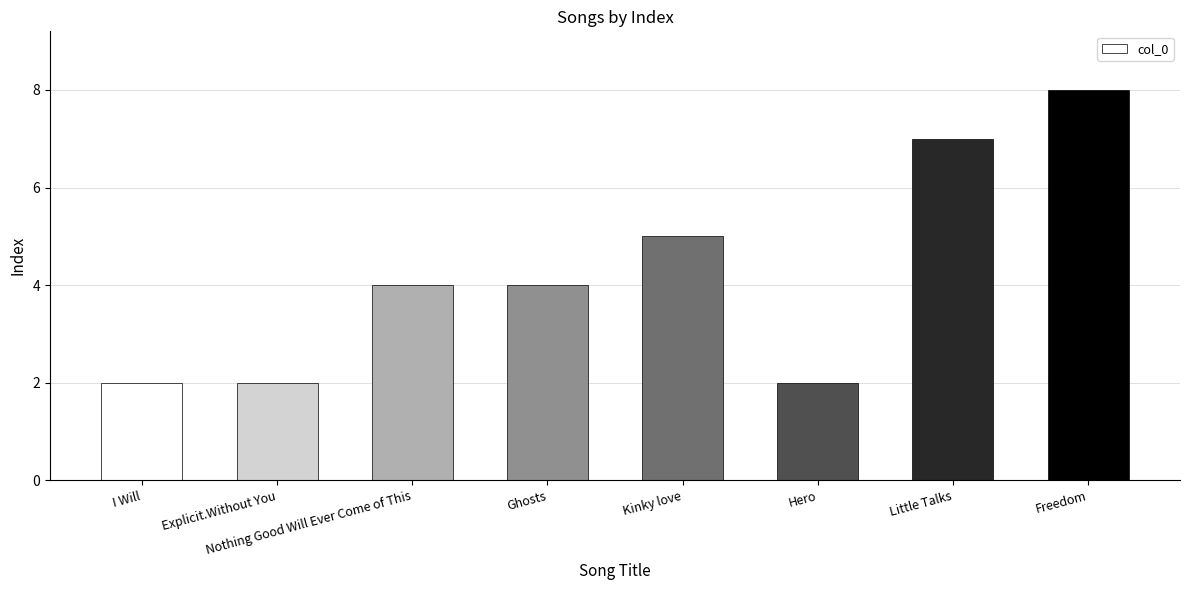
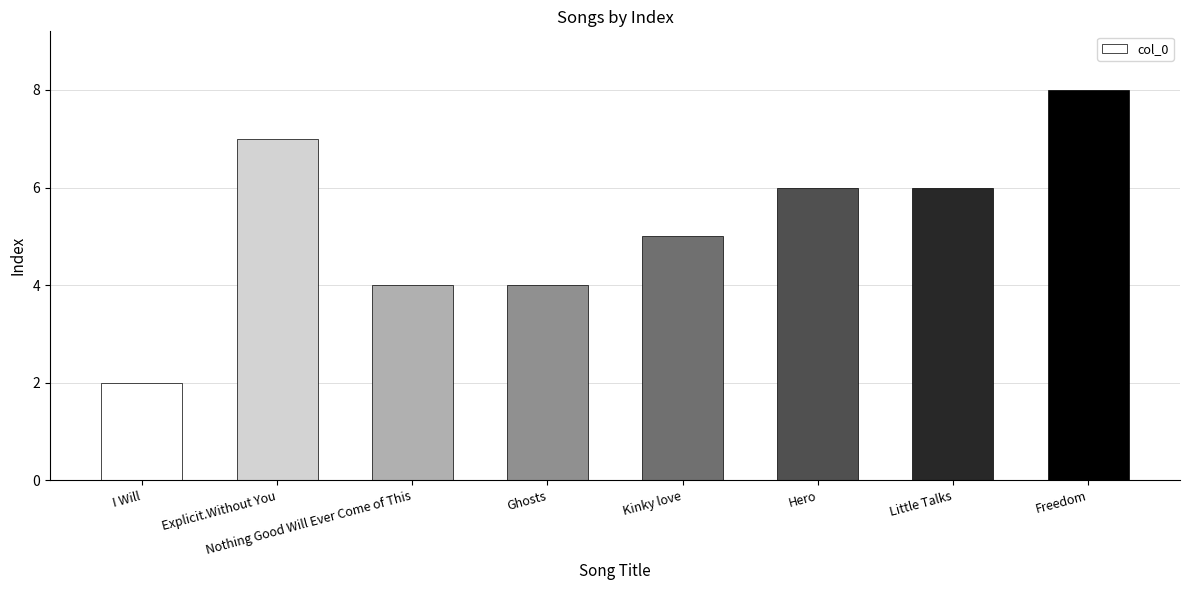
  {
    "I Will": 2,
-   "Explicit.Without You": 2,
+   "Explicit.Without You": 7,
    "Nothing Good Will Ever Come of This": 4,
    "Ghosts": 4,
    "Kinky love": 5,
-   "Hero": 2,
-   "Little Talks": 7,
+   "Hero": 6,
+   "Little Talks": 6,
    "Freedom": 8
  }
